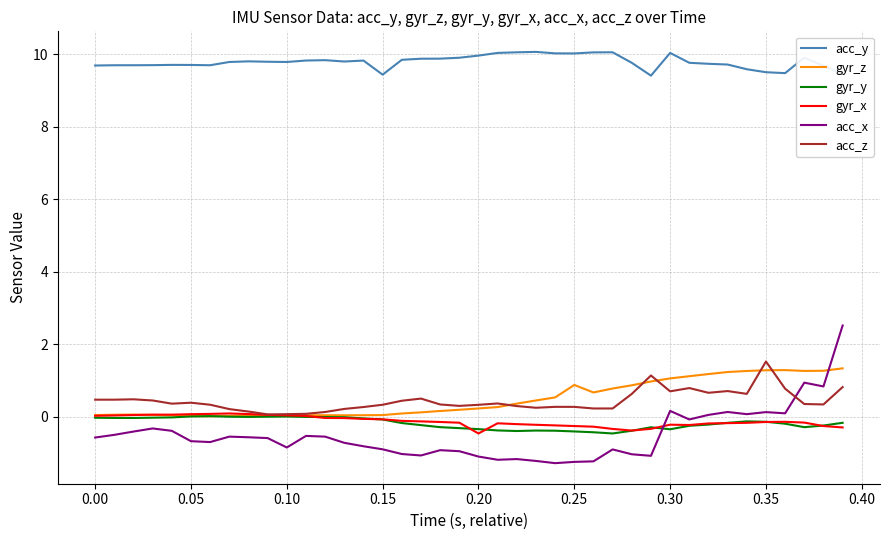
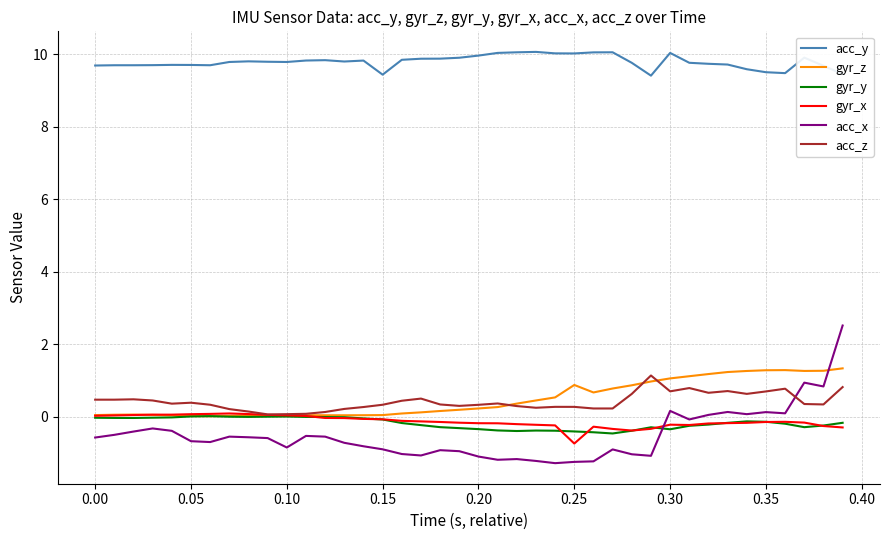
  {
    "acc_y": {
      "0.00": 9.7,
      "0.05": 9.7,
      "0.10": 9.8,
      "0.15": 9.4,
      "0.20": 10.0,
      "0.25": 10.0,
      "0.30": 10.0,
      "0.35": 9.5
    },
    "gyr_z": {
      "0.15": 0.0,
      "0.20": 0.2,
      "0.25": 0.9,
      "0.30": 1.1,
      "0.35": 1.3
    },
    "gyr_y": {
      "0.20": -0.3,
      "0.25": -0.4,
      "0.30": -0.3
    },
    "gyr_x": {
-     "0.20": -0.5,
-     "0.25": -0.3,
+     "0.20": -0.2,
+     "0.25": -0.7,
      "0.30": -0.2
    },
    "acc_x": {
      "0.00": -0.6,
      "0.05": -0.7,
      "0.10": -0.9,
      "0.15": -0.9,
      "0.20": -1.1,
      "0.25": -1.2,
      "0.30": 0.2,
      "0.35": 0.1
    },
    "acc_z": {
      "0.00": 0.5,
      "0.05": 0.4,
      "0.15": 0.3,
      "0.20": 0.3,
      "0.25": 0.3,
      "0.30": 0.7,
-     "0.35": 1.5
+     "0.35": 0.7
    }
  }
